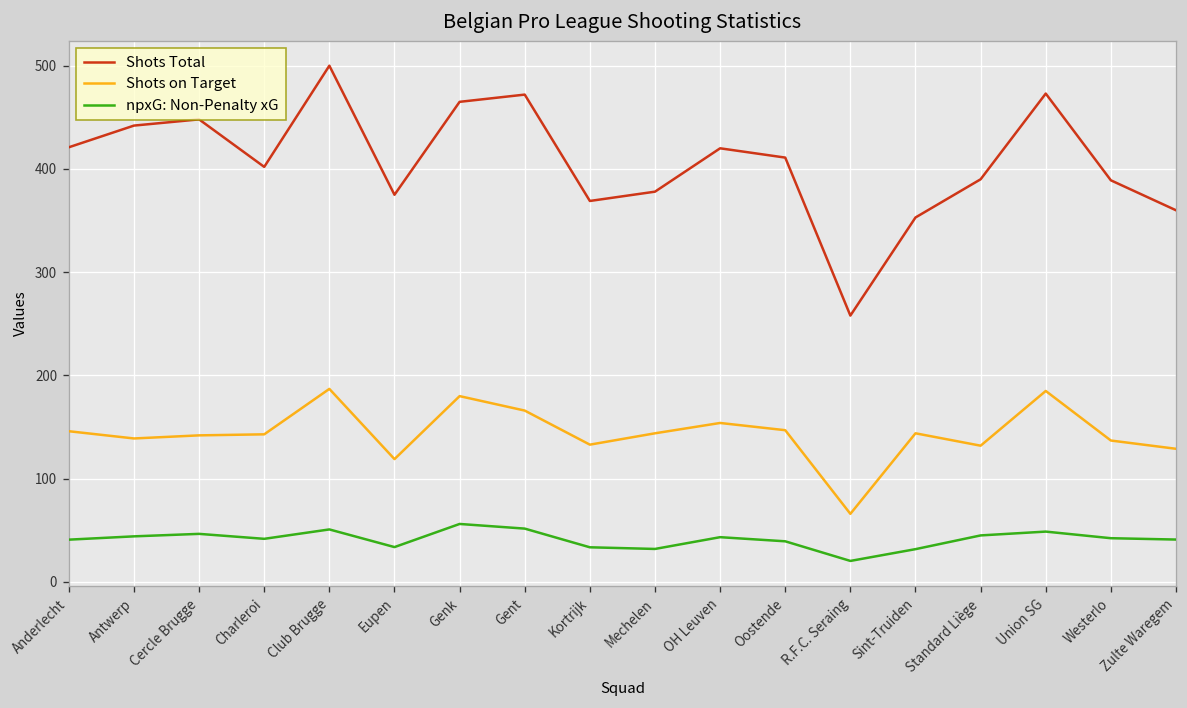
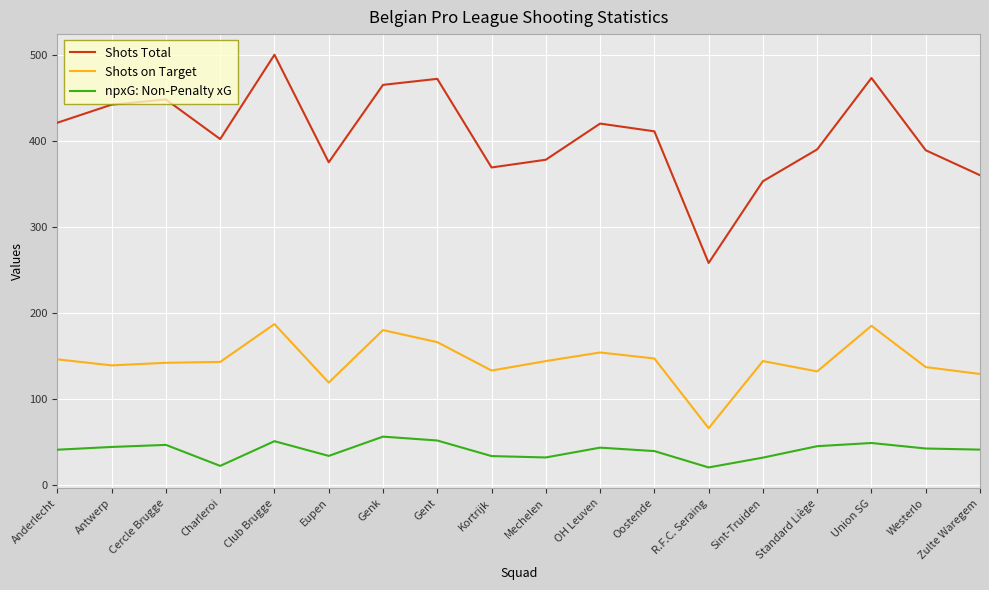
  {
    "Shots Total": {
      "Anderlecht": 420,
      "Antwerp": 440,
      "Charleroi": 400,
      "Club Brugge": 500,
      "Eupen": 380,
      "Genk": 470,
      "Gent": 470,
      "Kortrijk": 370,
      "Mechelen": 380,
      "OH Leuven": 420,
      "Oostende": 410,
      "R.F.C. Seraing": 260,
      "Sint-Truiden": 350,
      "Standard Liège": 390,
      "Union SG": 470,
      "Westerlo": 390,
      "Zulte Waregem": 360
    },
    "Shots on Target": {
      "Anderlecht": 150,
      "Antwerp": 140,
      "Cercle Brugge": 140,
      "Charleroi": 140,
      "Club Brugge": 190,
      "Eupen": 120,
      "Genk": 180,
      "Gent": 170,
      "Kortrijk": 130,
      "Mechelen": 140,
      "OH Leuven": 150,
      "Oostende": 150,
      "R.F.C. Seraing": 70,
      "Sint-Truiden": 140,
      "Standard Liège": 130,
      "Union SG": 190,
      "Westerlo": 140,
      "Zulte Waregem": 130
    },
    "npxG: Non-Penalty xG": {
      "Anderlecht": 40,
      "Antwerp": 40,
      "Cercle Brugge": 50,
-     "Charleroi": 40,
+     "Charleroi": 20,
      "Club Brugge": 50,
      "Eupen": 30,
      "Genk": 60,
      "Gent": 50,
      "Kortrijk": 30,
      "Mechelen": 30,
      "OH Leuven": 40,
      "Oostende": 40,
      "R.F.C. Seraing": 20,
      "Sint-Truiden": 30,
      "Standard Liège": 50,
      "Union SG": 50,
      "Westerlo": 40,
      "Zulte Waregem": 40
    }
  }
